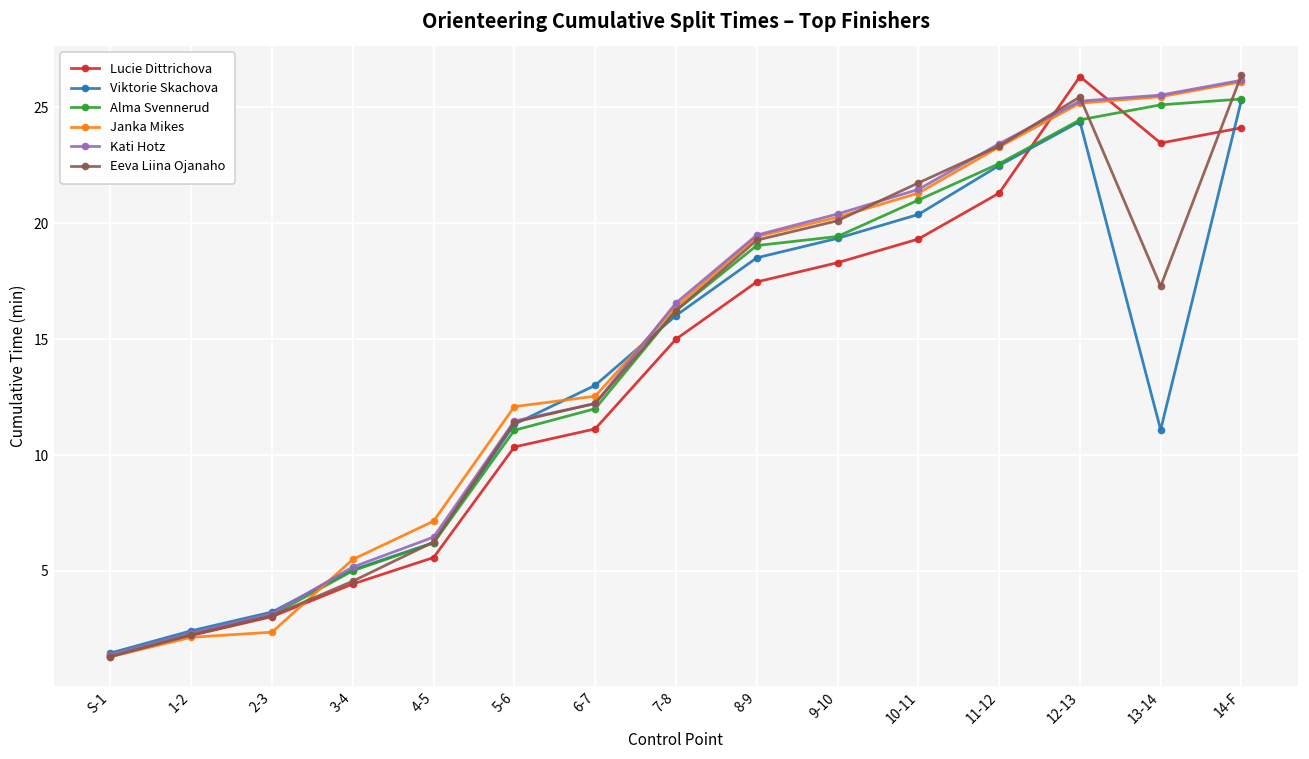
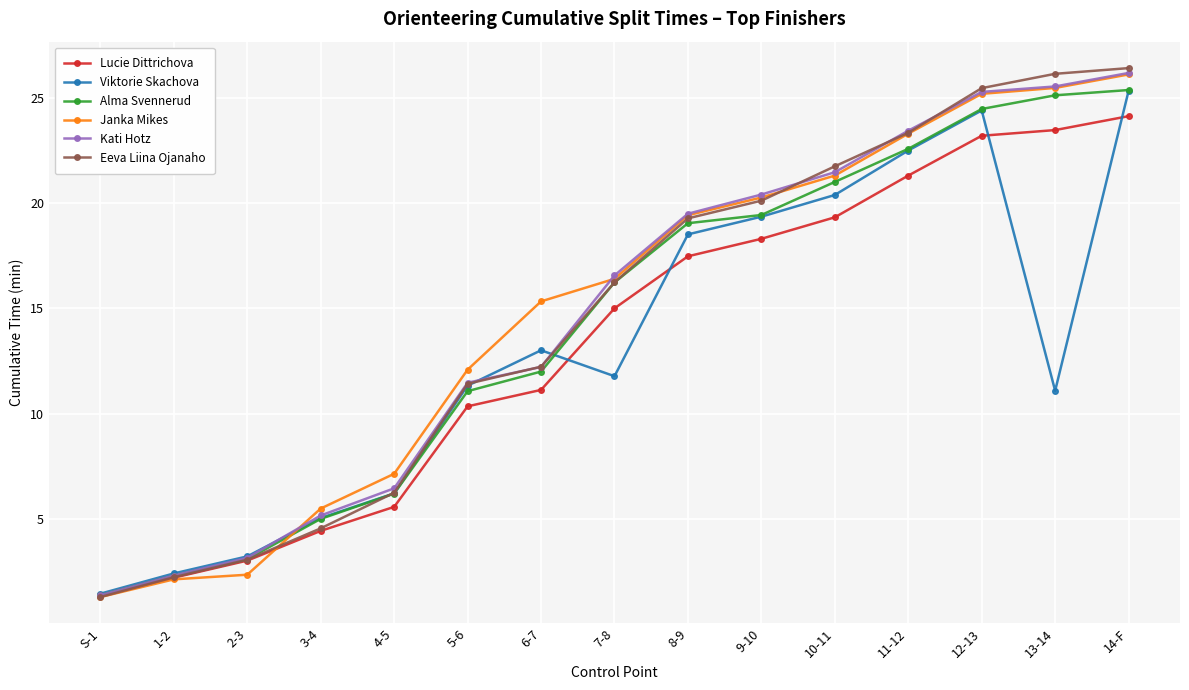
  {
    "Lucie Dittrichova": {
      "4-5": 5.6,
      "5-6": 10.4,
      "6-7": 11.1,
      "7-8": 15.0,
      "8-9": 17.5,
      "9-10": 18.3,
      "10-11": 19.3,
      "11-12": 21.3,
-     "12-13": 26.3,
+     "12-13": 23.2,
      "13-14": 23.5,
      "14-F": 24.1
    },
    "Viktorie Skachova": {
      "6-7": 13.0,
-     "7-8": 16.0,
+     "7-8": 11.8,
      "8-9": 18.5,
      "10-11": 20.4,
      "13-14": 11.1
    },
    "Alma Svennerud": {
      "5-6": 11.1,
      "6-7": 12.0,
      "8-9": 19.0,
      "10-11": 21.0,
      "13-14": 25.1
    },
    "Janka Mikes": {
      "2-3": 2.4,
      "3-4": 5.5,
      "4-5": 7.2,
      "5-6": 12.1,
-     "6-7": 12.5,
+     "6-7": 15.3,
      "7-8": 16.4,
      "9-10": 20.3,
      "10-11": 21.3
    },
    "Kati Hotz": {
      "4-5": 6.5,
      "7-8": 16.6,
      "9-10": 20.4,
      "10-11": 21.5
    },
    "Eeva Liina Ojanaho": {
      "8-9": 19.3,
      "9-10": 20.1,
      "10-11": 21.7,
      "12-13": 25.5,
-     "13-14": 17.3,
+     "13-14": 26.1,
      "14-F": 26.4
    }
  }
